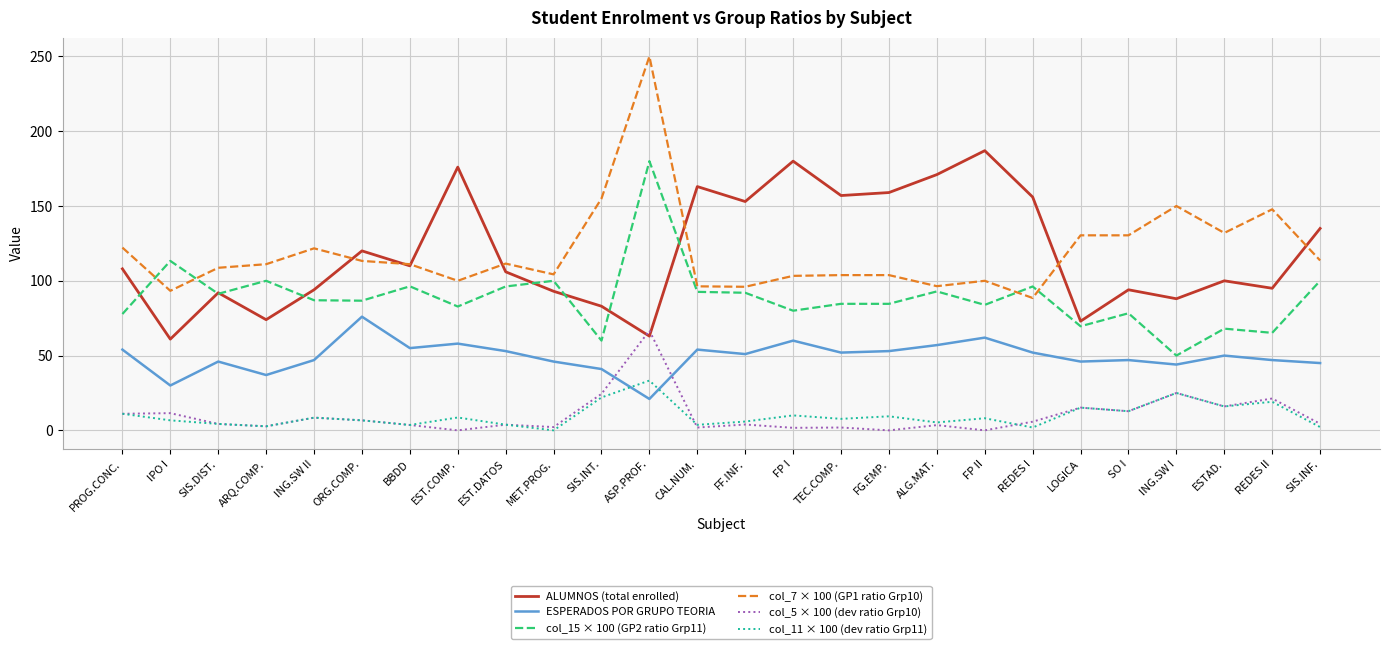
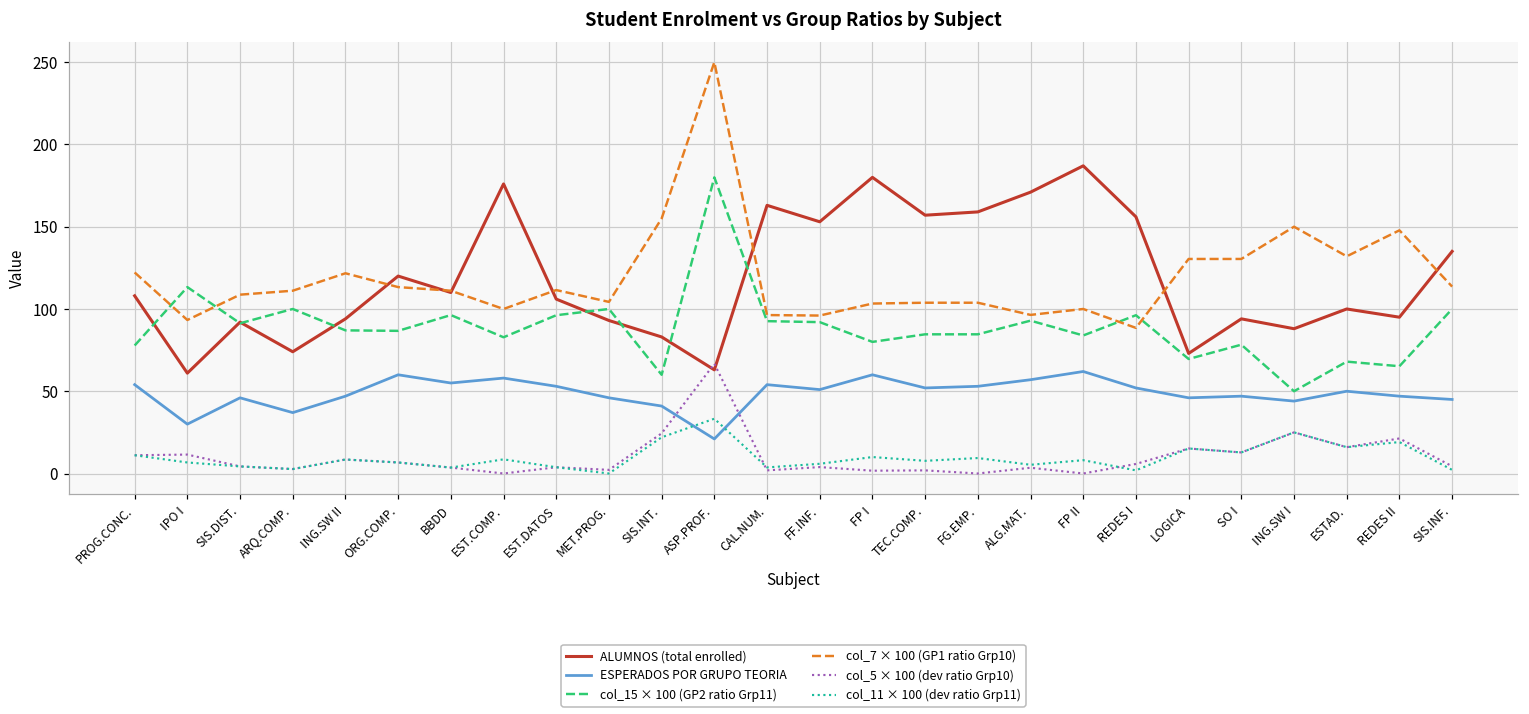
  {
    "ALUMNOS (total enrolled)": {
      "PROG.CONC.": 108,
      "IPO I": 61,
      "ARQ.COMP.": 74,
      "ING.SW II": 94,
      "ORG.COMP.": 120,
      "EST.COMP.": 176,
      "EST.DATOS": 106,
      "MET.PROG.": 93,
      "SIS.INT.": 83,
      "ASP.PROF.": 63,
      "CAL.NUM.": 163,
      "FF.INF.": 153,
      "FP I": 180,
      "TEC.COMP.": 157,
      "FG.EMP.": 159,
      "ALG.MAT.": 171,
      "FP II": 187,
      "REDES I": 156,
      "LOGICA": 73,
      "SO I": 94,
      "ING.SW I": 88,
      "ESTAD.": 100,
      "REDES II": 95,
      "SIS.INF.": 135
    },
    "ESPERADOS POR GRUPO TEORIA": {
      "PROG.CONC.": 54,
      "IPO I": 30,
      "SIS.DIST.": 46,
      "ARQ.COMP.": 37,
      "ING.SW II": 47,
-     "ORG.COMP.": 76,
+     "ORG.COMP.": 60,
      "BBDD": 55,
      "EST.COMP.": 58,
      "EST.DATOS": 53,
      "MET.PROG.": 46,
      "SIS.INT.": 41,
      "ASP.PROF.": 21,
      "CAL.NUM.": 54,
      "FF.INF.": 51,
      "FP I": 60,
      "TEC.COMP.": 52,
      "FG.EMP.": 53,
      "ALG.MAT.": 57,
      "FP II": 62,
      "REDES I": 52,
      "LOGICA": 46,
      "SO I": 47,
      "ING.SW I": 44,
      "ESTAD.": 50,
      "REDES II": 47,
      "SIS.INF.": 45
    },
    "col_7 × 100 (GP1 ratio Grp10)": {
      "PROG.CONC.": 122,
      "IPO I": 93,
      "SIS.DIST.": 109,
      "ARQ.COMP.": 111,
      "ING.SW II": 122,
      "ORG.COMP.": 113,
      "EST.COMP.": 100,
      "EST.DATOS": 112,
      "MET.PROG.": 104,
      "SIS.INT.": 155,
      "ASP.PROF.": 250,
      "CAL.NUM.": 96,
      "FF.INF.": 96,
      "FP I": 103,
      "TEC.COMP.": 104,
      "FG.EMP.": 104,
      "ALG.MAT.": 96,
      "FP II": 100,
      "REDES I": 89,
      "LOGICA": 130,
      "SO I": 130,
      "ING.SW I": 150,
      "ESTAD.": 132,
      "REDES II": 148,
      "SIS.INF.": 114
    },
    "col_5 × 100 (dev ratio Grp10)": {
      "IPO I": 12,
      "EST.COMP.": 0,
      "MET.PROG.": 2,
      "SIS.INT.": 24,
      "ASP.PROF.": 67,
      "CAL.NUM.": 2,
      "FF.INF.": 4,
      "FP I": 2,
      "TEC.COMP.": 2,
      "FG.EMP.": 0,
      "ALG.MAT.": 4,
      "FP II": 0,
      "REDES I": 6,
      "REDES II": 21,
      "SIS.INF.": 4
    }
  }
